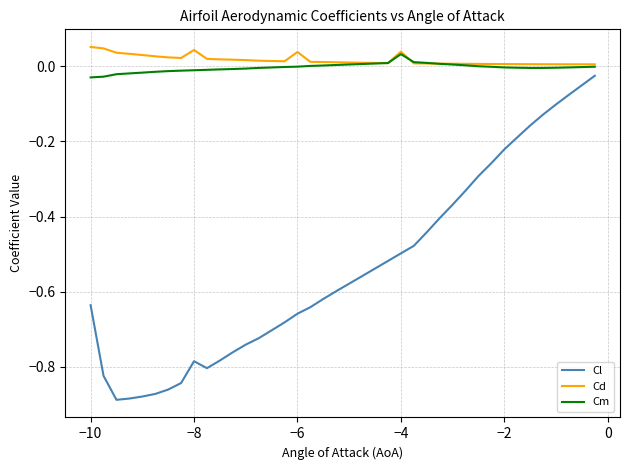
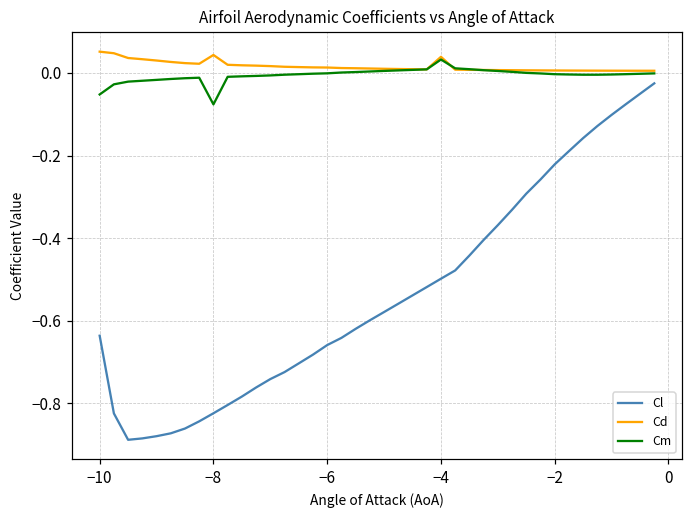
  {
    "Cl": {
      "−10": -0.64,
-     "−8": -0.79,
+     "−8": -0.82,
      "−6": -0.66,
      "−4": -0.50,
      "−2": -0.22
    },
    "Cd": {
      "−10": 0.05,
      "−8": 0.04,
-     "−6": 0.04,
+     "−6": 0.01,
      "−2": 0.01
    },
    "Cm": {
-     "−10": -0.03,
-     "−8": -0.01,
+     "−10": -0.05,
+     "−8": -0.08,
      "−6": 0.00,
      "−2": 0.00
    }
  }
